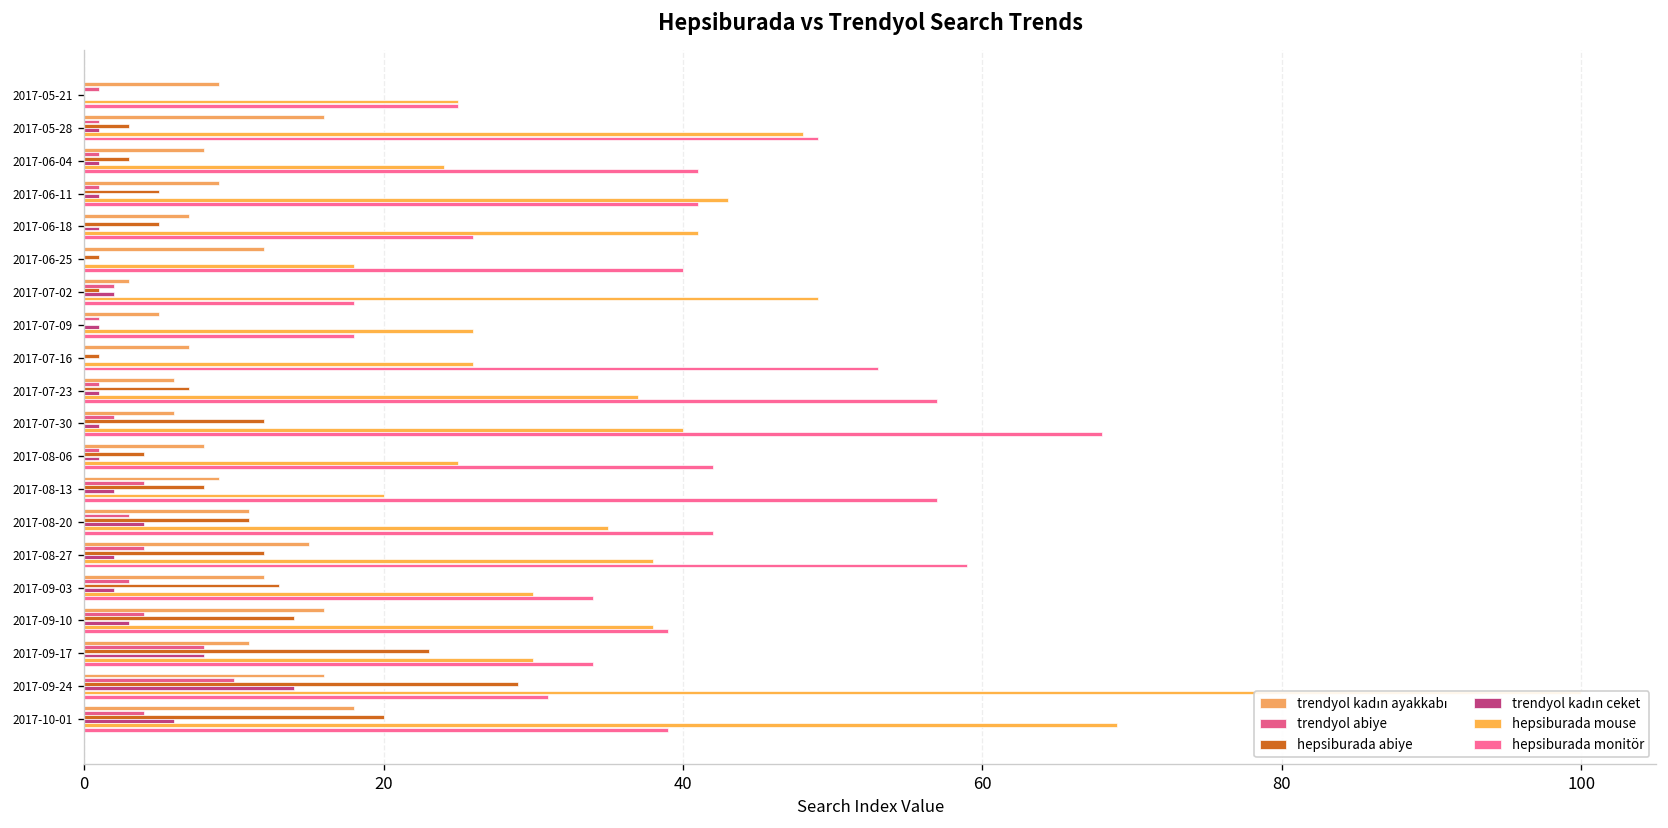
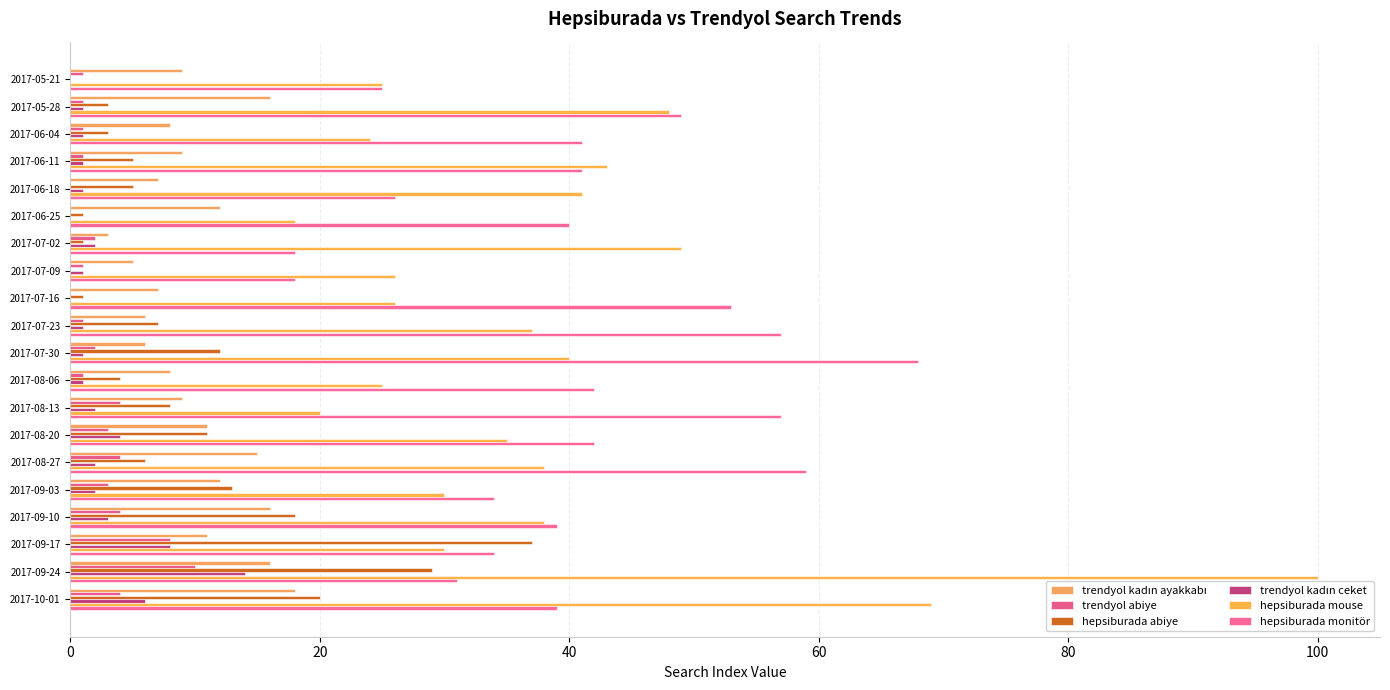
  {
    "hepsiburada abiye": {
      "2017-05-21": 0,
      "2017-05-28": 3,
      "2017-06-04": 3,
      "2017-06-11": 5,
      "2017-06-18": 5,
      "2017-06-25": 1,
      "2017-07-02": 1,
      "2017-07-09": 0,
      "2017-07-16": 1,
      "2017-07-23": 7,
      "2017-07-30": 12,
      "2017-08-06": 4,
      "2017-08-13": 8,
      "2017-08-20": 11,
-     "2017-08-27": 12,
+     "2017-08-27": 6,
      "2017-09-03": 13,
-     "2017-09-10": 14,
-     "2017-09-17": 23,
+     "2017-09-10": 18,
+     "2017-09-17": 37,
      "2017-09-24": 29,
      "2017-10-01": 20
    }
  }
